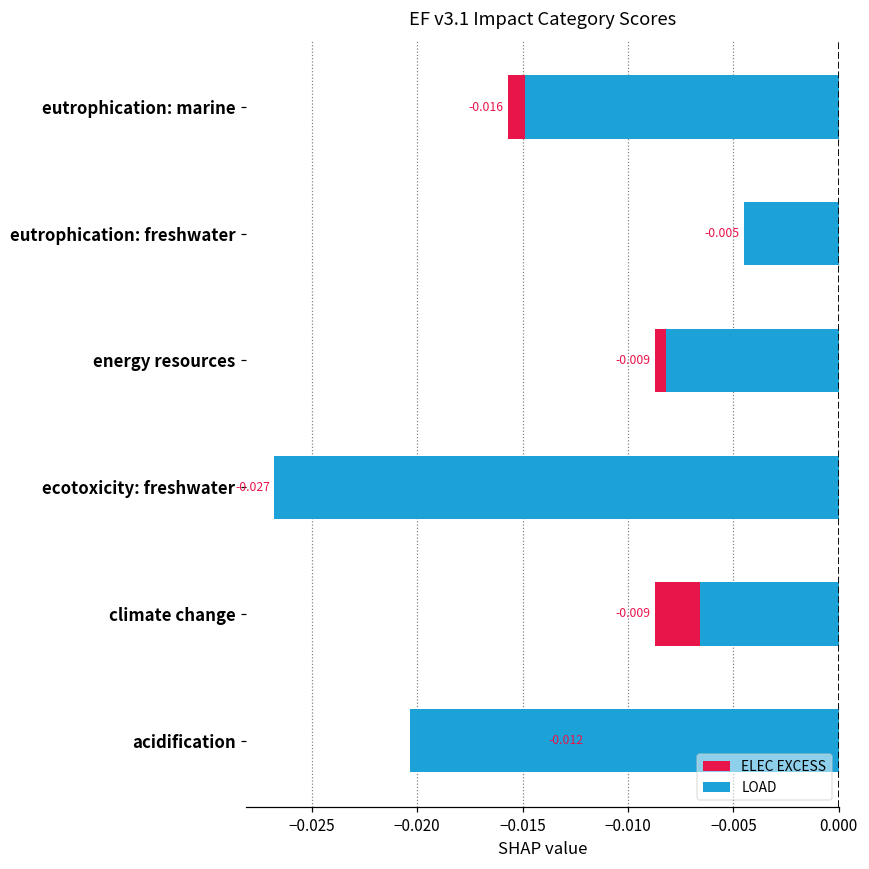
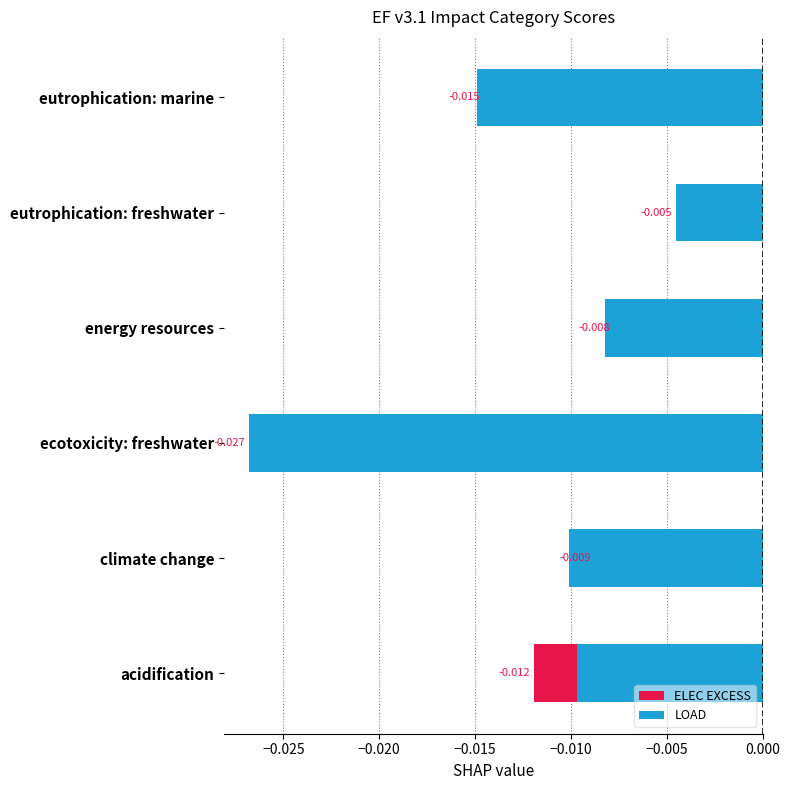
  {
    "ELEC EXCESS": {
-     "eutrophication: marine": -0.016,
+     "eutrophication: marine": -0.015,
      "eutrophication: freshwater": -0.005,
-     "energy resources": -0.009,
+     "energy resources": -0.008,
      "ecotoxicity: freshwater": -0.027
    },
    "LOAD": {
-     "climate change": -0.0066,
-     "acidification": -0.0203
+     "climate change": -0.0101,
+     "acidification": -0.0097
    }
  }
